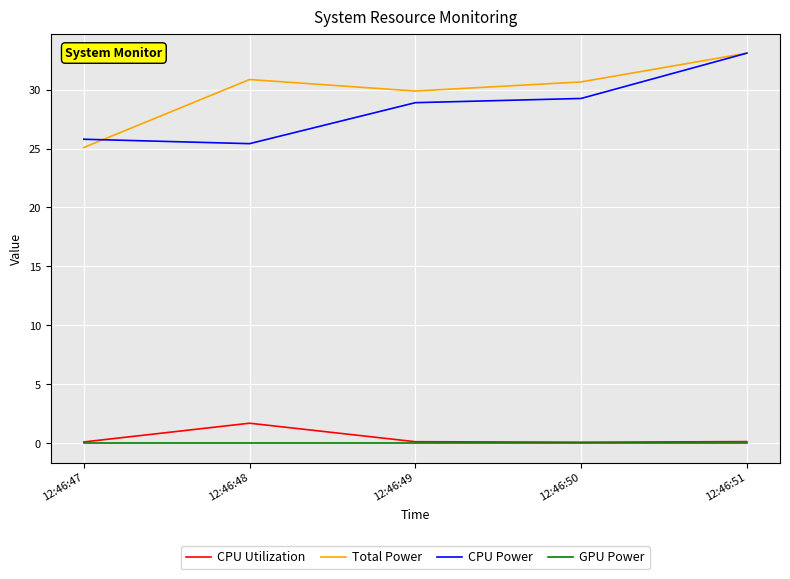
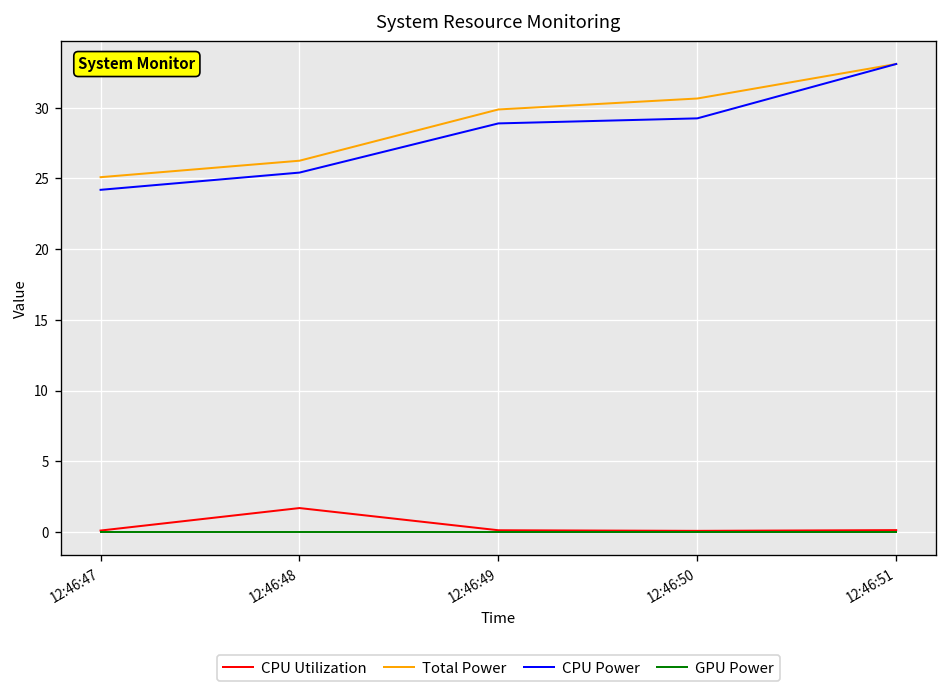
  {
    "CPU Utilization": {
      "12:46:48": 1.7
    },
    "Total Power": {
      "12:46:47": 25.1,
-     "12:46:48": 30.9,
+     "12:46:48": 26.3,
      "12:46:49": 29.9,
      "12:46:50": 30.7
    },
    "CPU Power": {
-     "12:46:47": 25.8,
+     "12:46:47": 24.2,
      "12:46:48": 25.4,
      "12:46:49": 28.9,
      "12:46:50": 29.3
    },
    "GPU Power": {
      "12:46:48": 0.0
    }
  }
